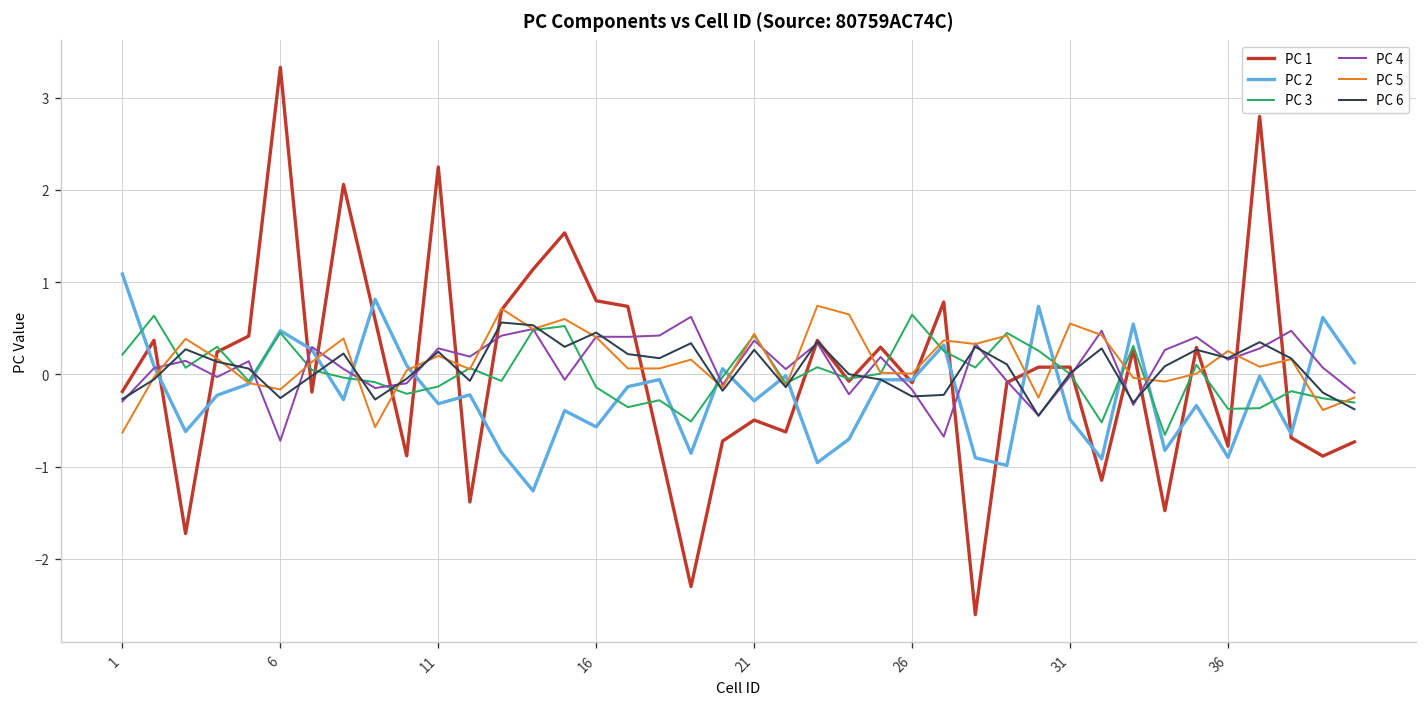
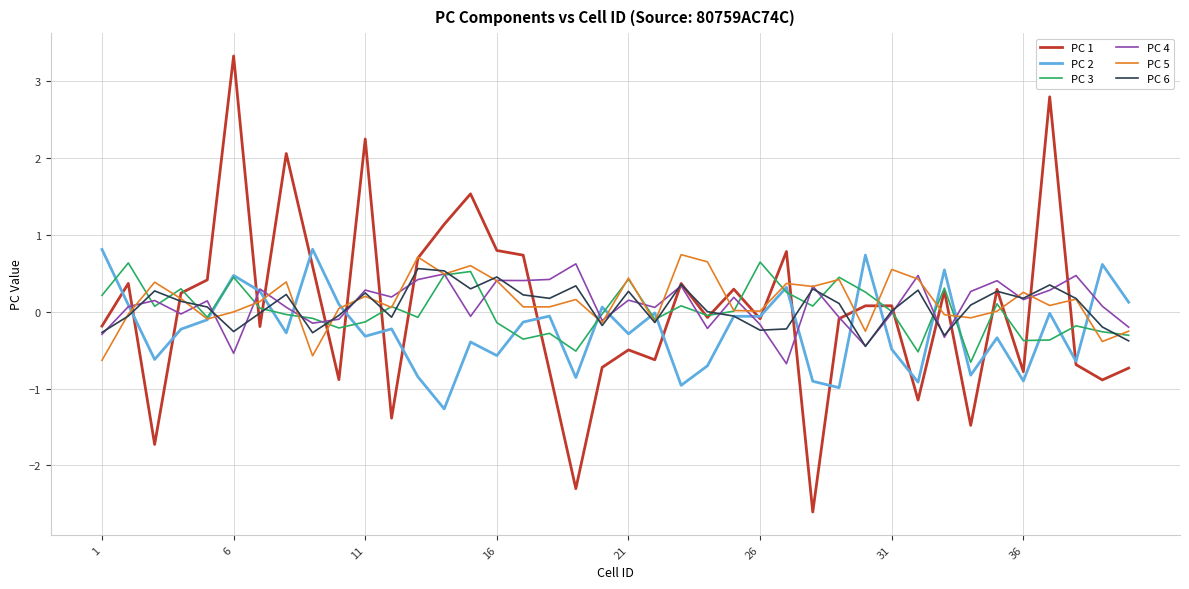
  {
    "PC 1": {
      "1": -0.2,
      "6": 3.3,
      "11": 2.2,
      "16": 0.8,
      "21": -0.5,
      "31": 0.1,
      "36": -0.8
    },
    "PC 2": {
-     "1": 1.1,
+     "1": 0.8,
      "11": -0.3,
      "16": -0.6,
      "21": -0.3,
      "31": -0.5,
      "36": -0.9
    },
    "PC 3": {
      "1": 0.2,
      "11": -0.1,
      "16": -0.1,
      "26": 0.6,
      "36": -0.4
    },
    "PC 4": {
-     "6": -0.7,
+     "6": -0.5,
      "11": 0.3,
-     "21": 0.4,
+     "21": 0.2,
      "26": -0.2
    },
    "PC 5": {
      "1": -0.6,
-     "6": -0.2,
+     "6": 0.0,
      "11": 0.2,
      "26": 0.0,
      "31": 0.6,
      "36": 0.3
    },
    "PC 6": {
      "6": -0.3,
      "11": 0.2,
      "16": 0.5,
      "21": 0.3,
      "26": -0.2
    }
  }
